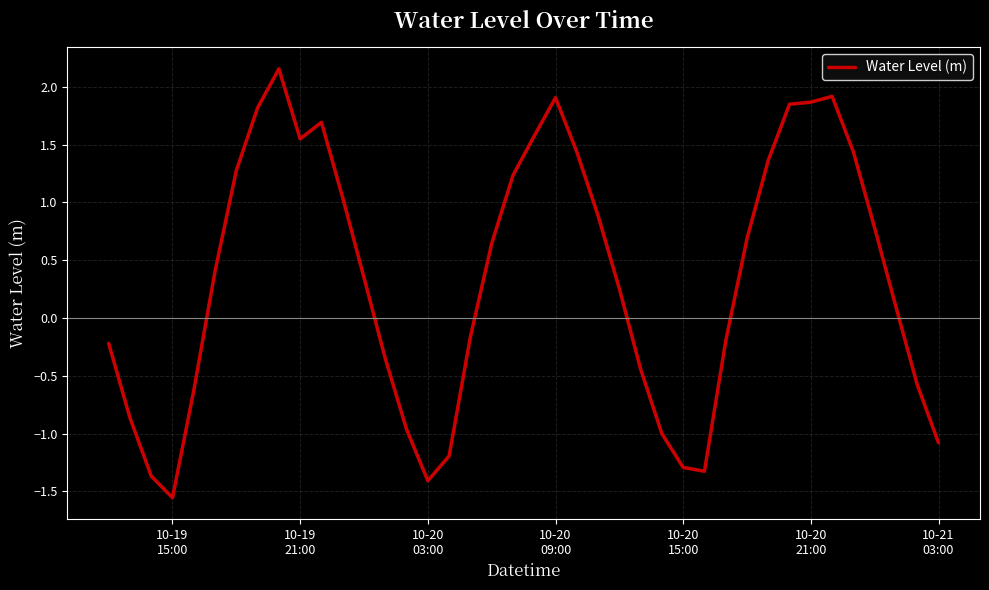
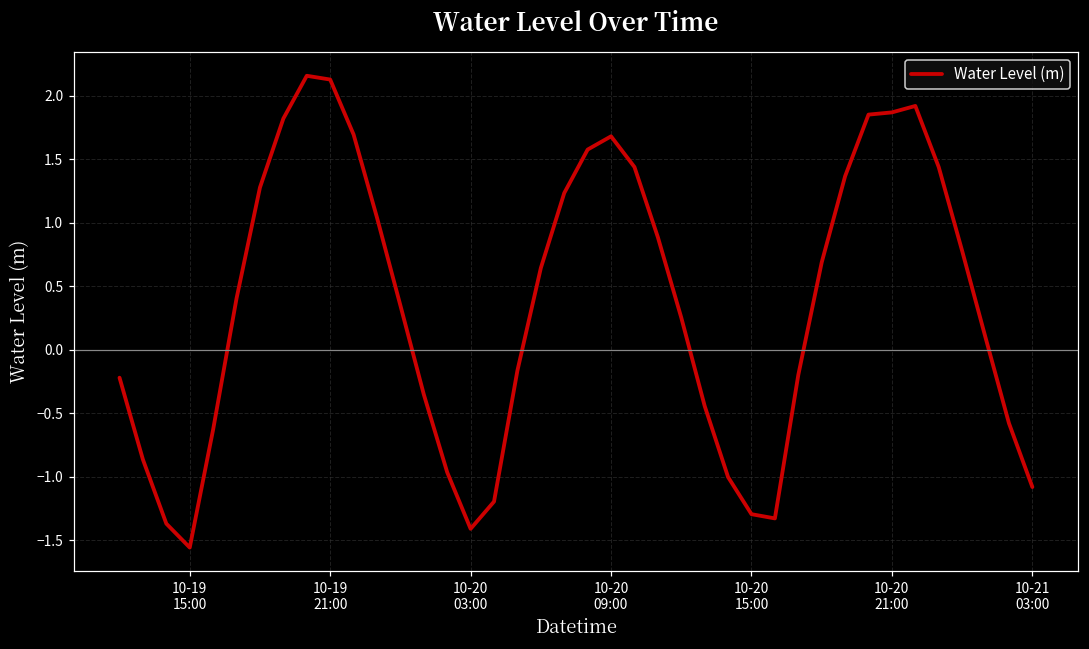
  {
    "10-19 15:00": -1.56,
-   "10-19 21:00": 1.55,
+   "10-19 21:00": 2.13,
    "10-20 03:00": -1.41,
-   "10-20 09:00": 1.91,
+   "10-20 09:00": 1.68,
    "10-20 15:00": -1.29,
    "10-20 21:00": 1.87,
    "10-21 03:00": -1.08
  }
